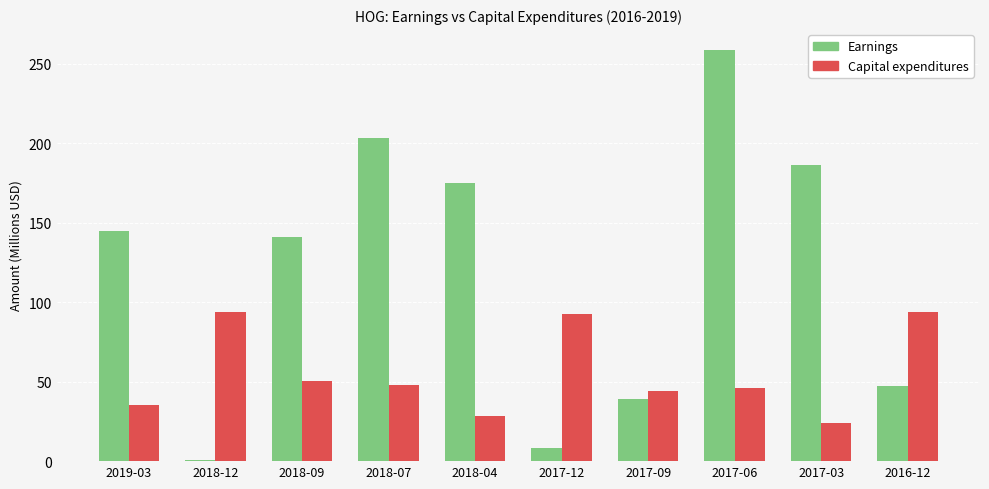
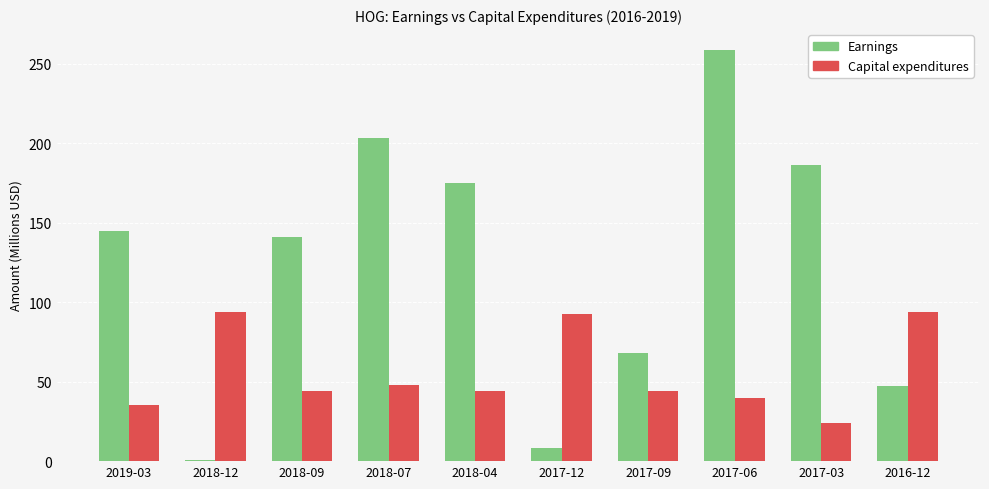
  {
    "Earnings": {
      "2019-03": 145,
      "2018-09": 141,
      "2018-07": 203,
      "2018-04": 175,
      "2017-12": 8,
-     "2017-09": 39,
+     "2017-09": 68,
      "2017-06": 259,
      "2017-03": 186,
      "2016-12": 47
    },
    "Capital expenditures": {
      "2019-03": 35,
      "2018-12": 94,
-     "2018-09": 51,
+     "2018-09": 44,
      "2018-07": 48,
-     "2018-04": 28,
+     "2018-04": 44,
      "2017-12": 92,
      "2017-09": 44,
-     "2017-06": 46,
+     "2017-06": 40,
      "2017-03": 24,
      "2016-12": 94
    }
  }
